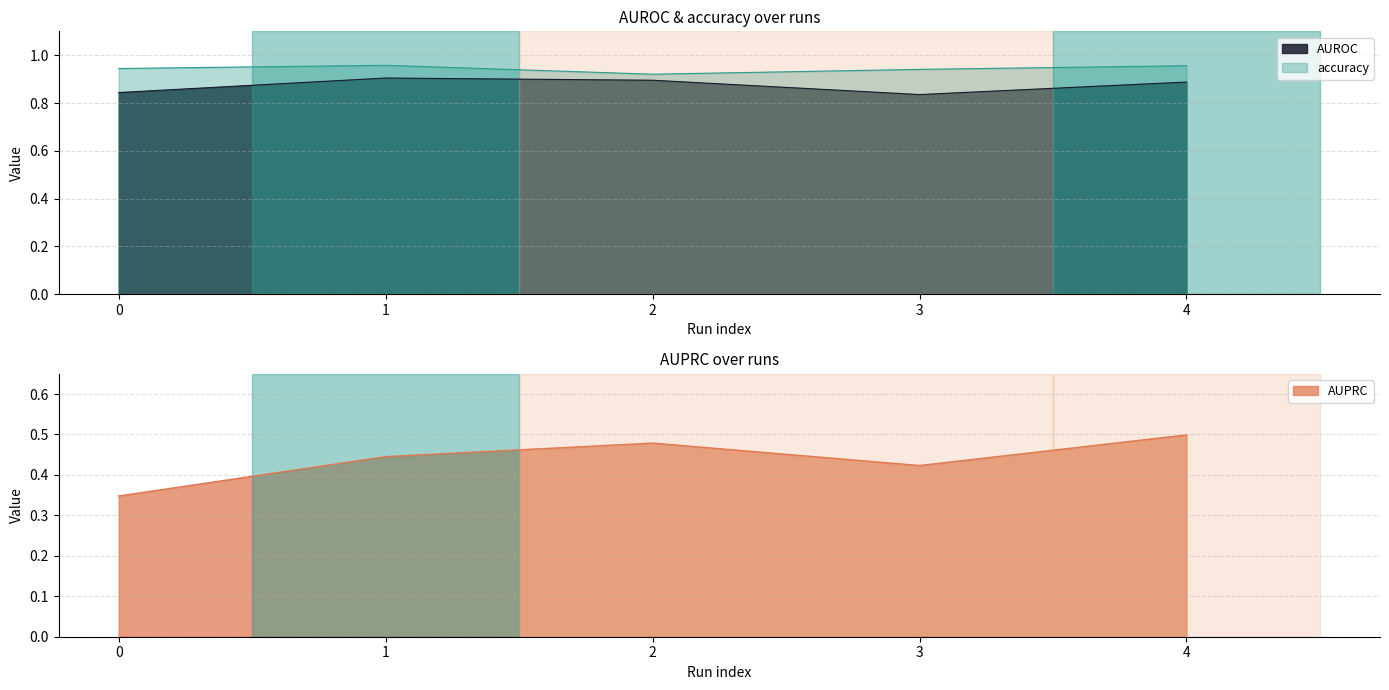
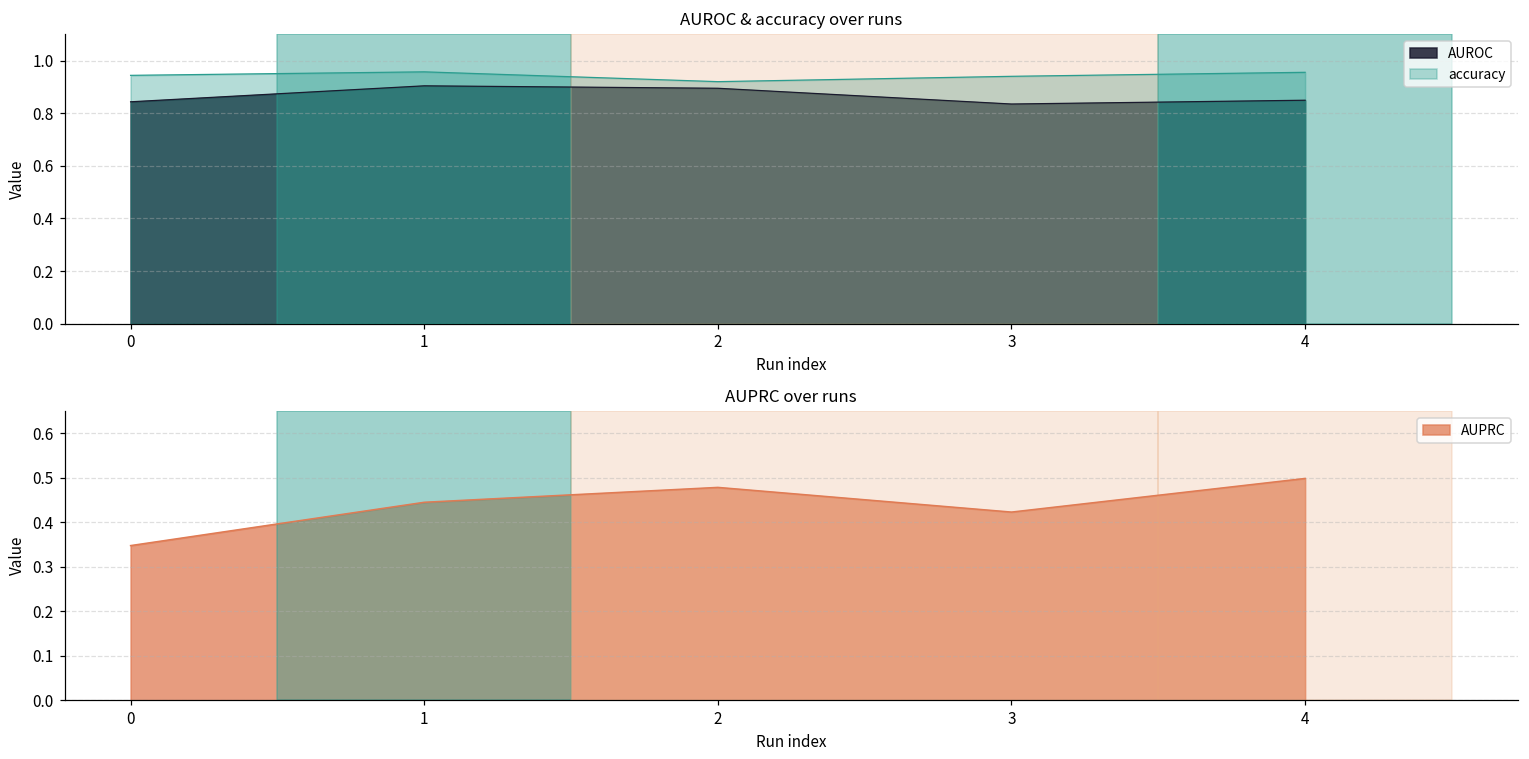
  {
    "AUROC & accuracy over runs": {
      "AUROC": {
        "0": 0.84,
        "1": 0.90,
        "2": 0.90,
        "3": 0.84,
-       "4": 0.89
+       "4": 0.85
      },
      "accuracy": {
        "0": 0.94,
        "1": 0.96,
        "2": 0.92,
        "3": 0.94,
        "4": 0.96
      }
    },
    "AUPRC over runs": {
      "0": 0.35,
      "1": 0.45,
      "2": 0.48,
      "3": 0.42,
      "4": 0.50
    }
  }
